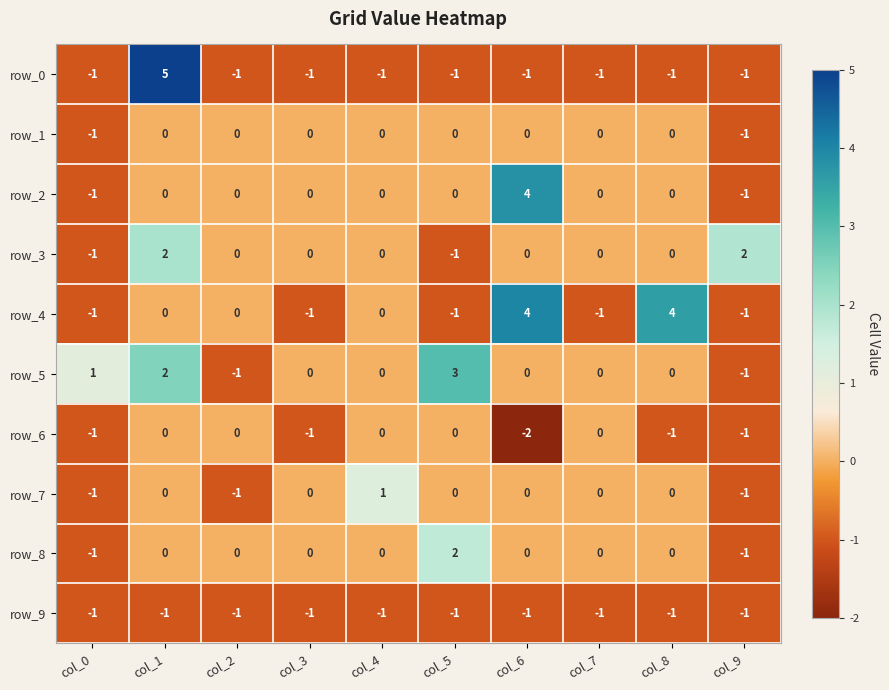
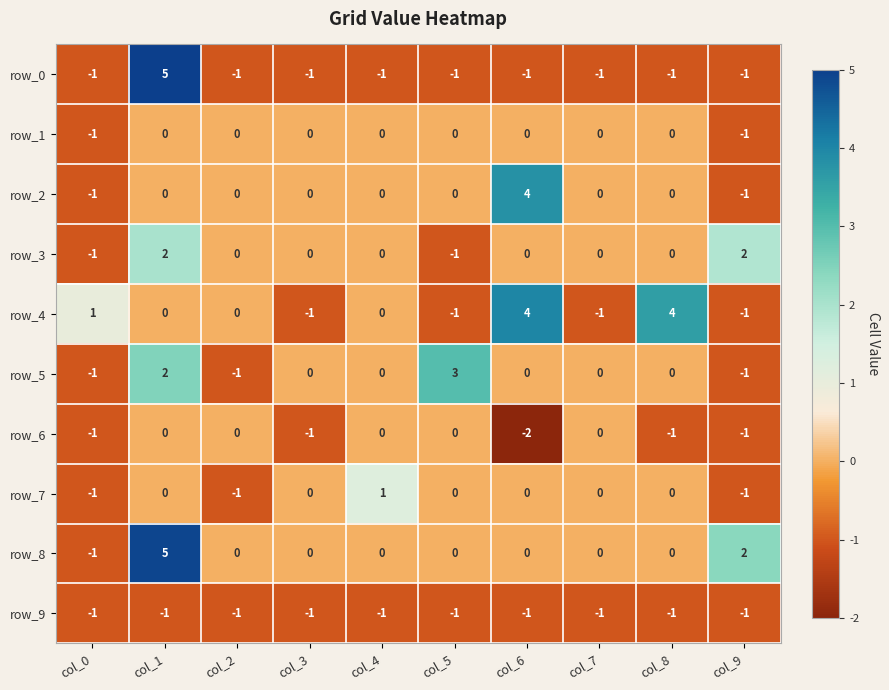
  {
    "row_0": {
      "col_0": -1,
      "col_1": 5,
      "col_2": -1,
      "col_3": -1,
      "col_4": -1,
      "col_5": -1,
      "col_6": -1,
      "col_7": -1,
      "col_8": -1,
      "col_9": -1
    },
    "row_1": {
      "col_0": -1,
      "col_1": 0,
      "col_2": 0,
      "col_3": 0,
      "col_4": 0,
      "col_5": 0,
      "col_6": 0,
      "col_7": 0,
      "col_8": 0,
      "col_9": -1
    },
    "row_2": {
      "col_0": -1,
      "col_1": 0,
      "col_2": 0,
      "col_3": 0,
      "col_4": 0,
      "col_5": 0,
      "col_6": 4,
      "col_7": 0,
      "col_8": 0,
      "col_9": -1
    },
    "row_3": {
      "col_0": -1,
      "col_1": 2,
      "col_2": 0,
      "col_3": 0,
      "col_4": 0,
      "col_5": -1,
      "col_6": 0,
      "col_7": 0,
      "col_8": 0,
      "col_9": 2
    },
    "row_4": {
-     "col_0": -1,
+     "col_0": 1,
      "col_1": 0,
      "col_2": 0,
      "col_3": -1,
      "col_4": 0,
      "col_5": -1,
      "col_6": 4,
      "col_7": -1,
      "col_8": 4,
      "col_9": -1
    },
    "row_5": {
-     "col_0": 1,
+     "col_0": -1,
      "col_1": 2,
      "col_2": -1,
      "col_3": 0,
      "col_4": 0,
      "col_5": 3,
      "col_6": 0,
      "col_7": 0,
      "col_8": 0,
      "col_9": -1
    },
    "row_6": {
      "col_0": -1,
      "col_1": 0,
      "col_2": 0,
      "col_3": -1,
      "col_4": 0,
      "col_5": 0,
      "col_6": -2,
      "col_7": 0,
      "col_8": -1,
      "col_9": -1
    },
    "row_7": {
      "col_0": -1,
      "col_1": 0,
      "col_2": -1,
      "col_3": 0,
      "col_4": 1,
      "col_5": 0,
      "col_6": 0,
      "col_7": 0,
      "col_8": 0,
      "col_9": -1
    },
    "row_8": {
      "col_0": -1,
-     "col_1": 0,
+     "col_1": 5,
      "col_2": 0,
      "col_3": 0,
      "col_4": 0,
-     "col_5": 2,
+     "col_5": 0,
      "col_6": 0,
      "col_7": 0,
      "col_8": 0,
-     "col_9": -1
+     "col_9": 2
    },
    "row_9": {
      "col_0": -1,
      "col_1": -1,
      "col_2": -1,
      "col_3": -1,
      "col_4": -1,
      "col_5": -1,
      "col_6": -1,
      "col_7": -1,
      "col_8": -1,
      "col_9": -1
    }
  }
